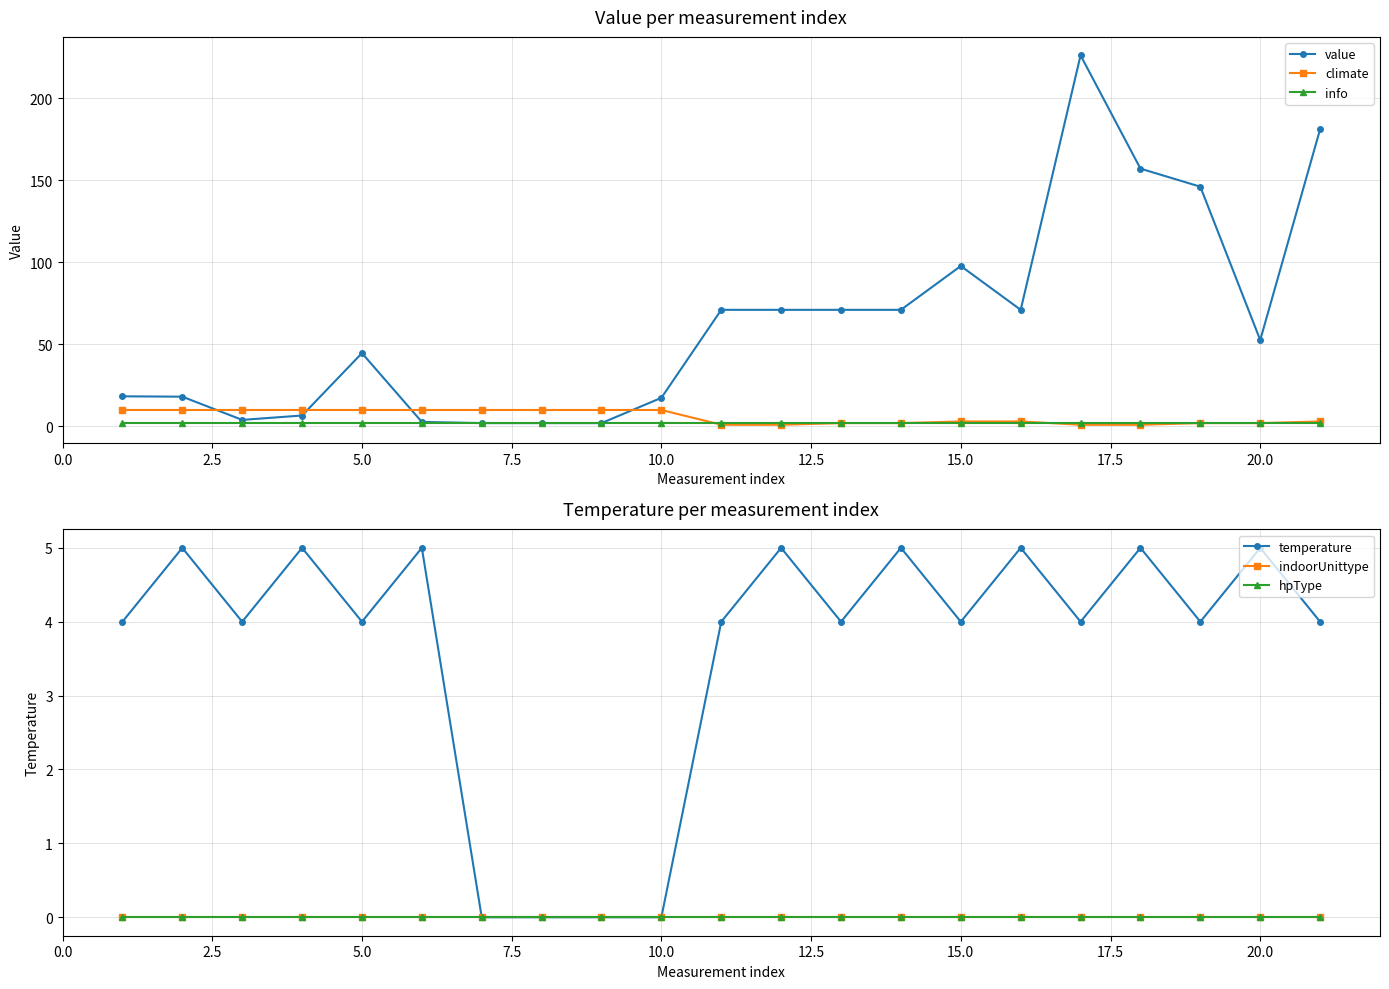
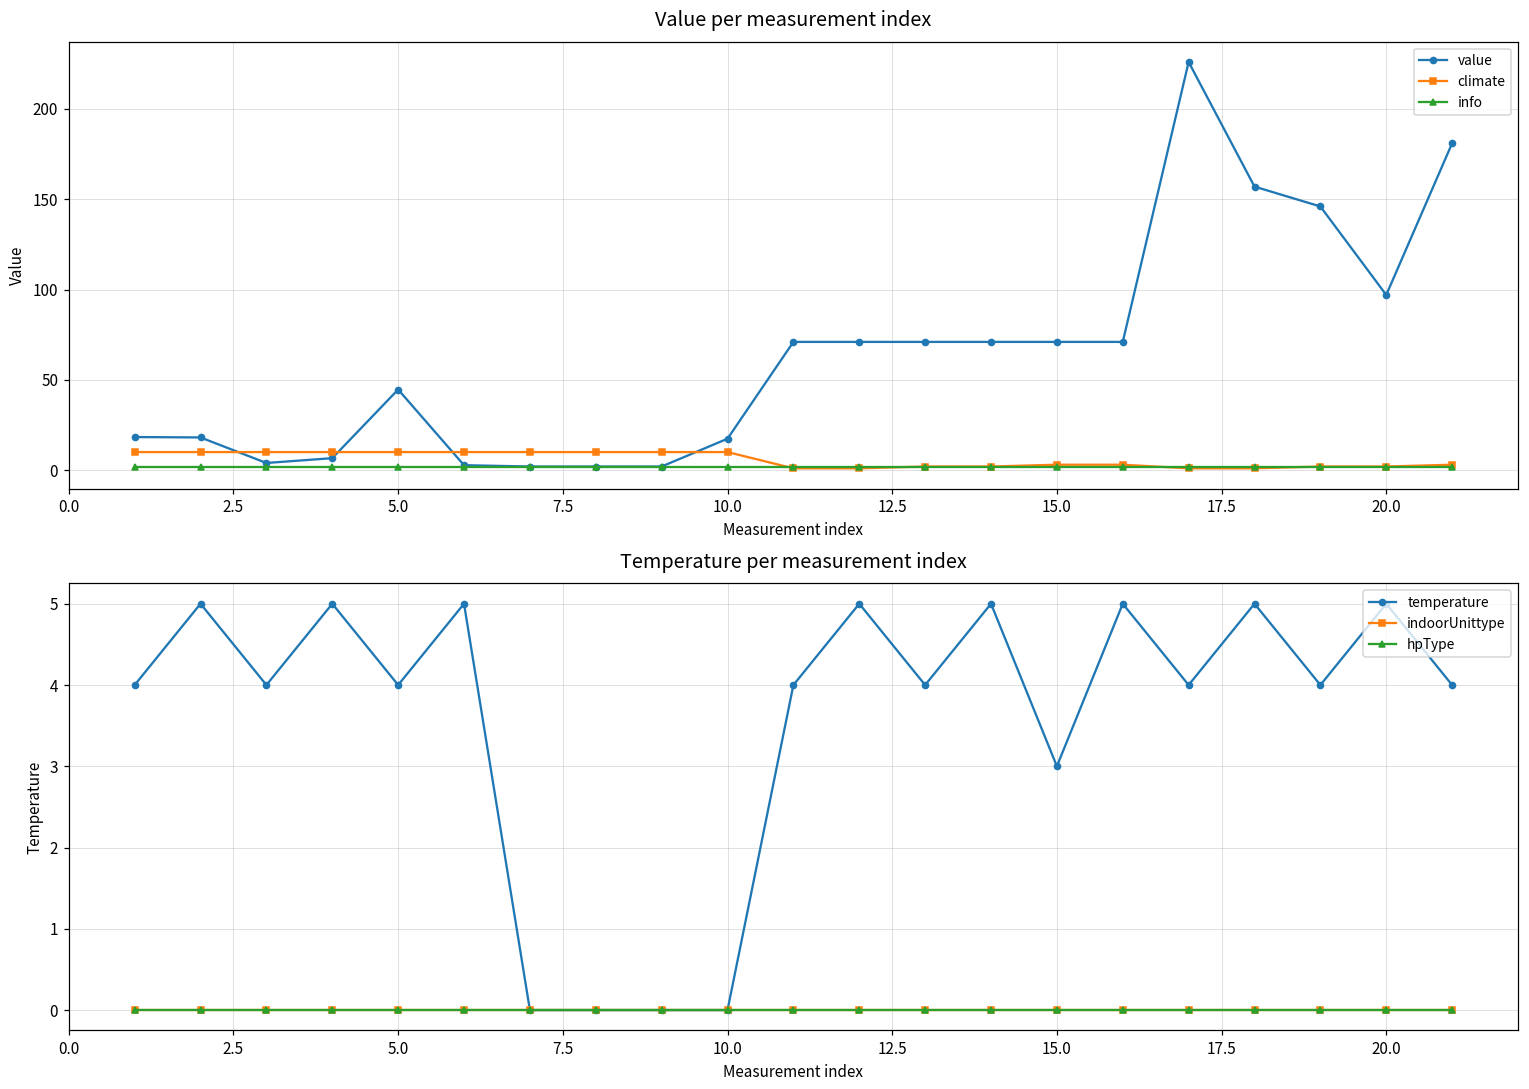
  {
    "Value per measurement index": {
      "value": {
        "5.0": 45,
        "10.0": 17,
-       "15.0": 98,
-       "20.0": 53
+       "15.0": 71,
+       "20.0": 97
      },
      "climate": {
        "5.0": 10,
        "10.0": 10
      },
      "info": {
        "5.0": 2,
        "10.0": 2
      }
    },
    "Temperature per measurement index": {
      "temperature": {
        "5.0": 4,
-       "15.0": 4
+       "15.0": 3
      },
      "hpType": {
        "5.0": 0,
        "15.0": 0,
        "20.0": 0
      }
    }
  }
